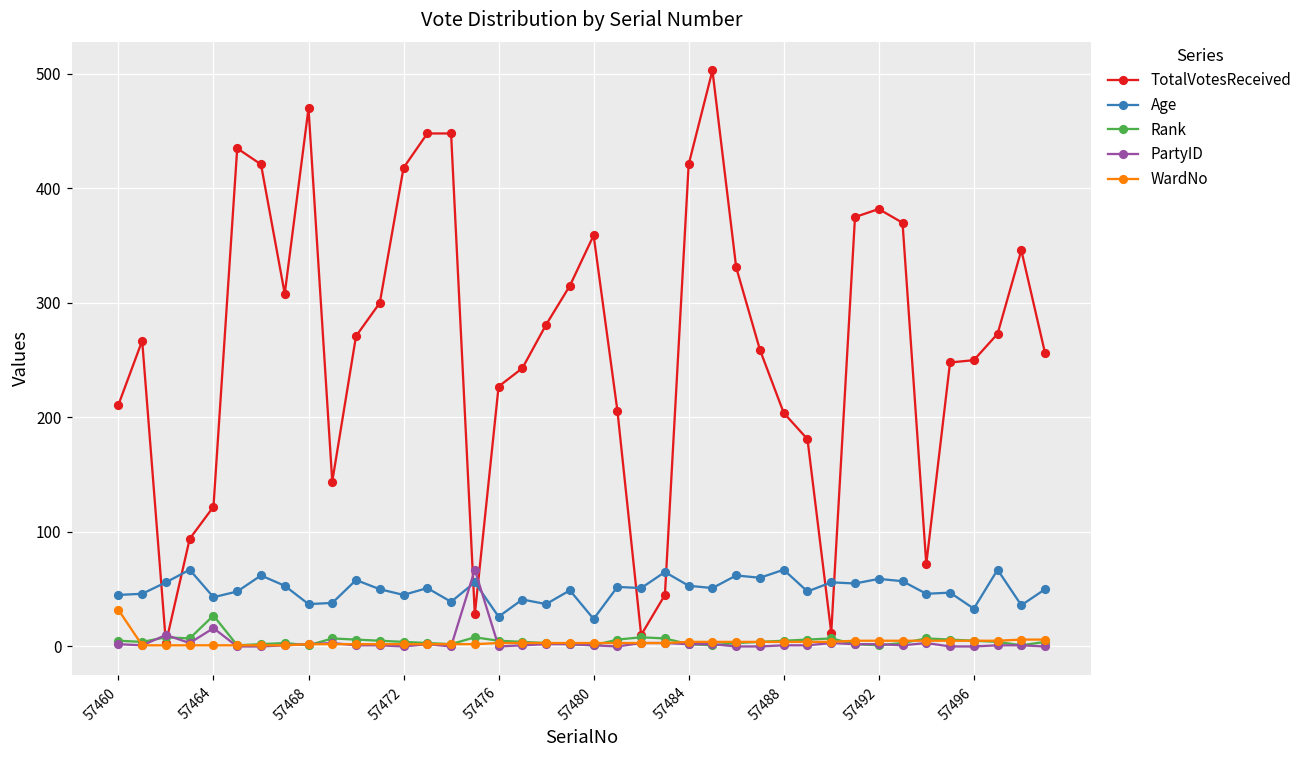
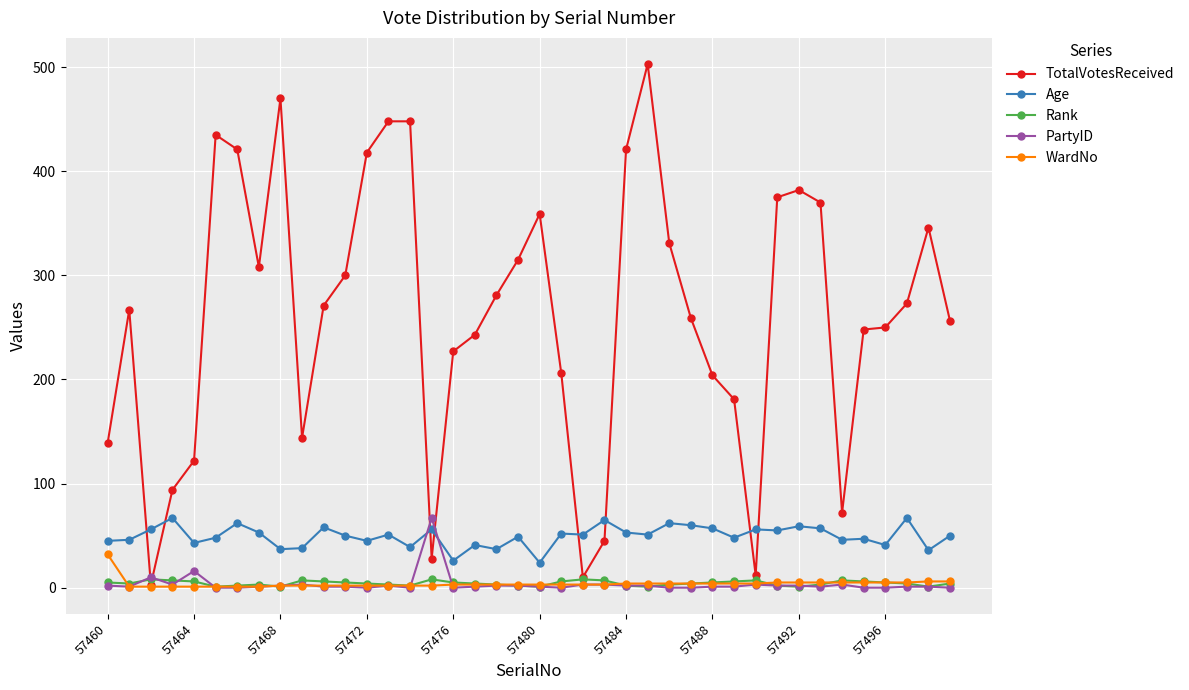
  {
    "TotalVotesReceived": {
-     "57460": 211,
+     "57460": 139,
      "57464": 122,
      "57468": 470,
      "57472": 418,
      "57476": 227,
      "57480": 359,
      "57484": 421,
      "57488": 204,
      "57492": 382,
      "57496": 250
    },
    "Age": {
      "57460": 45,
      "57464": 43,
      "57468": 37,
      "57472": 45,
      "57476": 26,
      "57480": 24,
      "57484": 53,
-     "57488": 67,
+     "57488": 57,
      "57492": 59,
-     "57496": 33
+     "57496": 41
    },
    "Rank": {
      "57460": 5,
-     "57464": 27
+     "57464": 6
    },
    "PartyID": {
      "57460": 2,
      "57464": 16,
      "57476": 0,
      "57488": 1,
      "57496": 0
    },
    "WardNo": {
      "57460": 32,
      "57464": 1,
      "57492": 5
    }
  }
